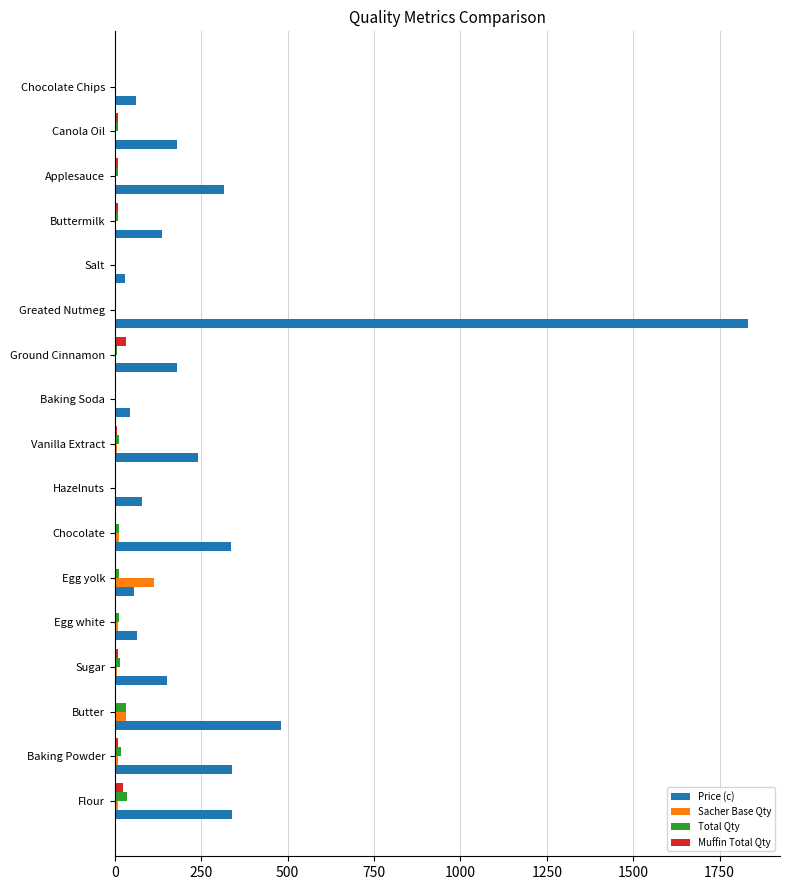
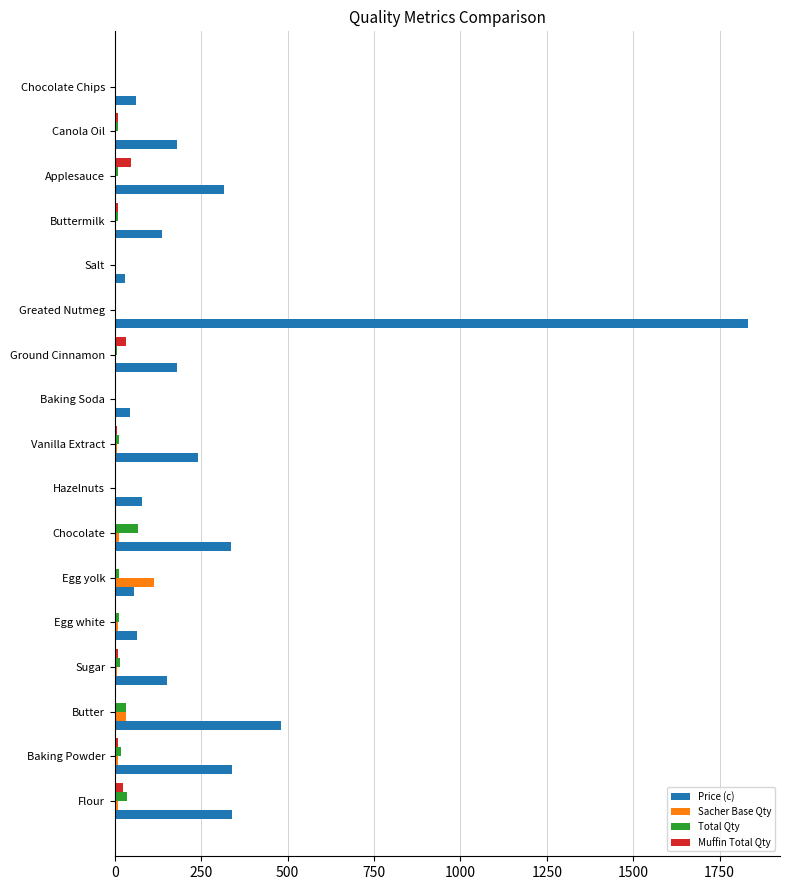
  {
    "Price (c)": {
      "Chocolate Chips": 60,
      "Canola Oil": 180,
      "Applesauce": 320,
      "Buttermilk": 140,
      "Salt": 30,
      "Greated Nutmeg": 1830,
      "Ground Cinnamon": 180,
      "Baking Soda": 50,
      "Vanilla Extract": 240,
      "Hazelnuts": 80,
      "Chocolate": 340,
      "Egg yolk": 60,
      "Egg white": 70,
      "Sugar": 150,
      "Butter": 480,
      "Baking Powder": 340,
      "Flour": 340
    },
    "Sacher Base Qty": {
      "Chocolate Chips": 0,
      "Canola Oil": 0,
      "Applesauce": 0,
      "Buttermilk": 0,
      "Salt": 0,
      "Greated Nutmeg": 0,
      "Ground Cinnamon": 0,
      "Baking Soda": 0,
      "Chocolate": 10,
      "Egg yolk": 110,
      "Egg white": 10,
      "Butter": 30,
      "Baking Powder": 10,
      "Flour": 10
    },
    "Total Qty": {
      "Canola Oil": 10,
      "Applesauce": 10,
      "Buttermilk": 10,
      "Vanilla Extract": 10,
-     "Chocolate": 10,
+     "Chocolate": 70,
      "Egg yolk": 10,
      "Egg white": 10,
      "Sugar": 20,
      "Butter": 30,
      "Baking Powder": 20,
      "Flour": 30
    },
    "Muffin Total Qty": {
      "Canola Oil": 10,
-     "Applesauce": 10,
+     "Applesauce": 50,
      "Buttermilk": 10,
      "Ground Cinnamon": 30,
      "Hazelnuts": 0,
      "Chocolate": 0,
      "Sugar": 10,
      "Butter": 0,
      "Baking Powder": 10,
      "Flour": 20
    }
  }
